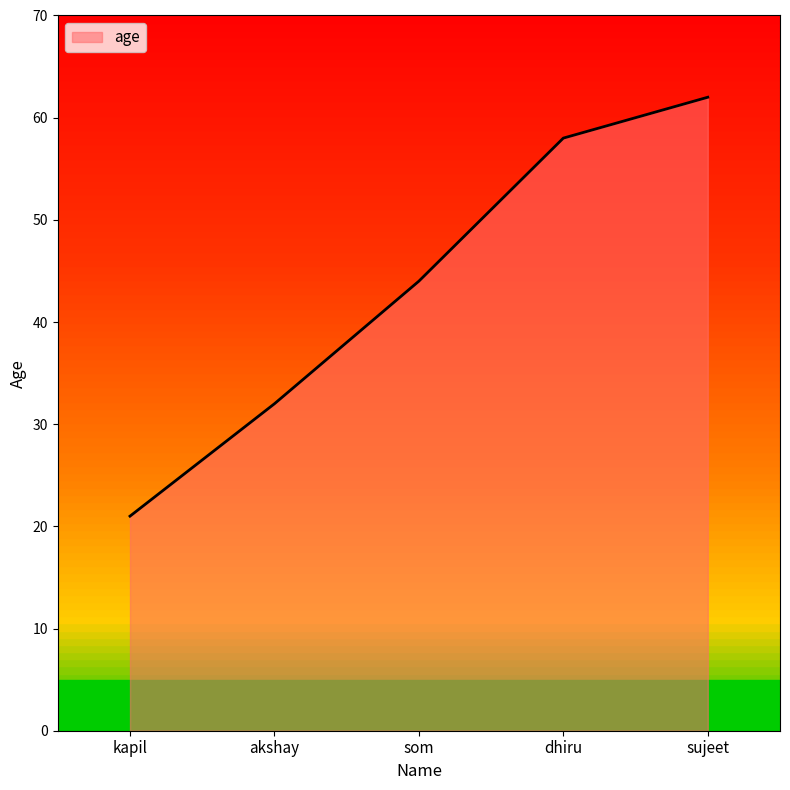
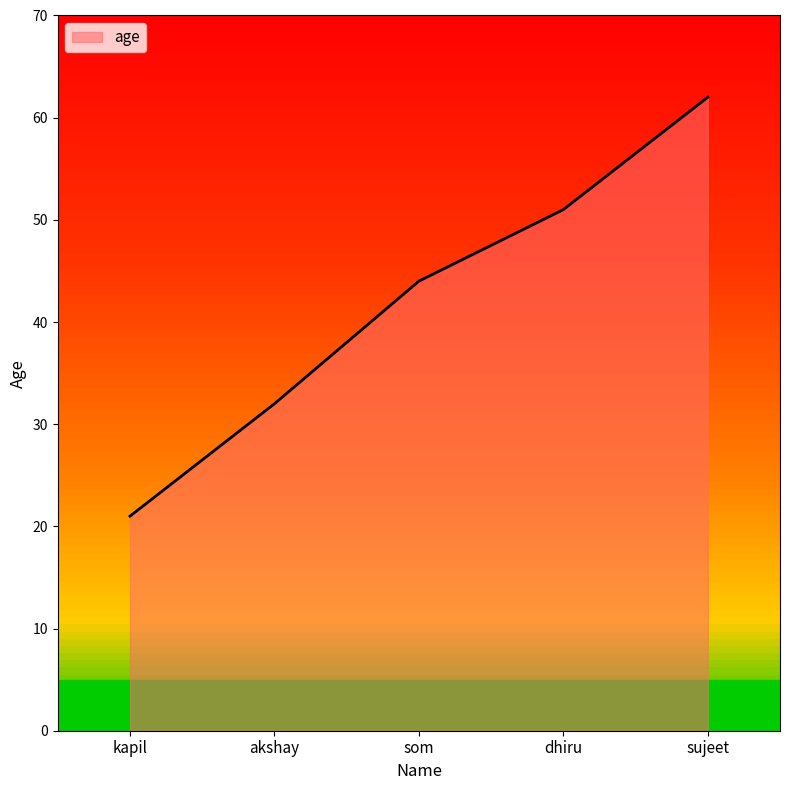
  {
    "kapil": 21,
    "akshay": 32,
    "som": 44,
-   "dhiru": 58,
+   "dhiru": 51,
    "sujeet": 62
  }
